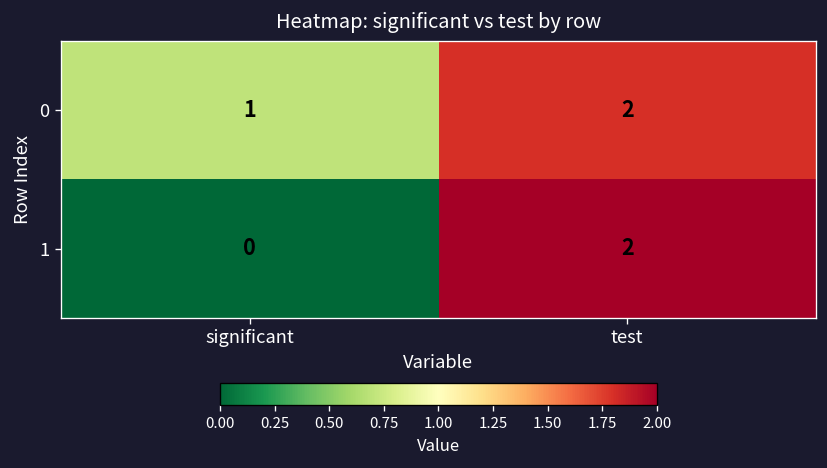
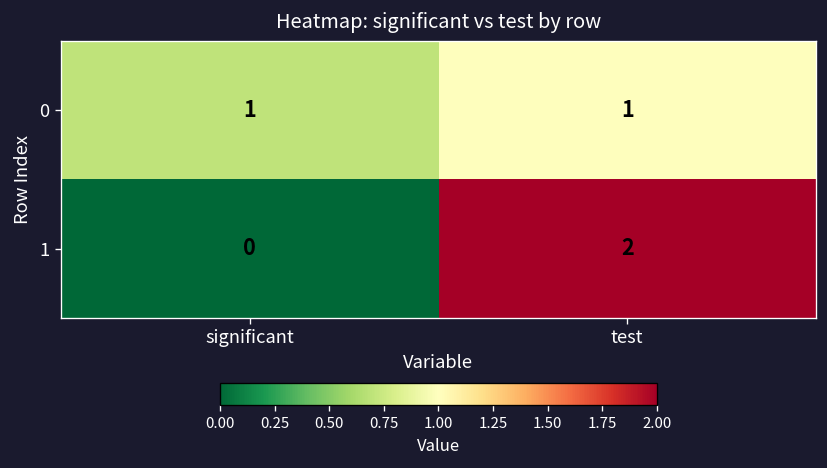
  {
    "0": {
      "significant": 1,
-     "test": 2
+     "test": 1
    },
    "1": {
      "significant": 0,
      "test": 2
    }
  }
